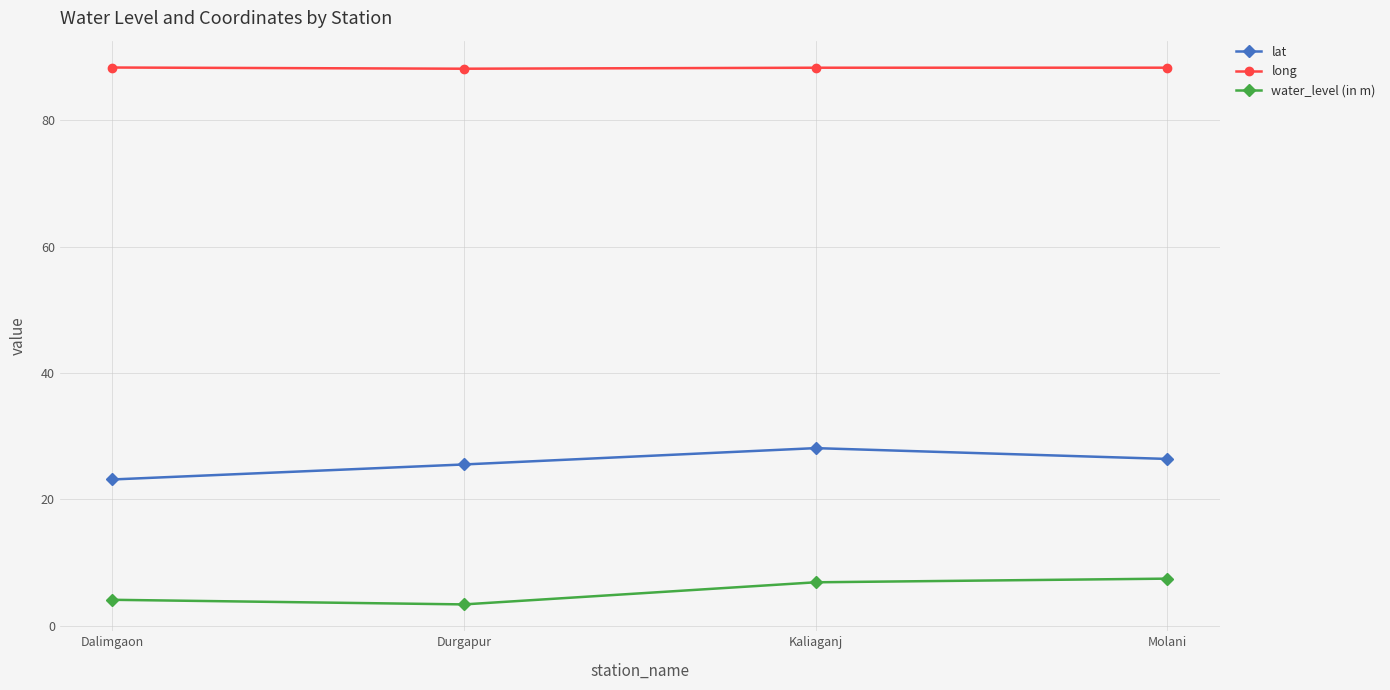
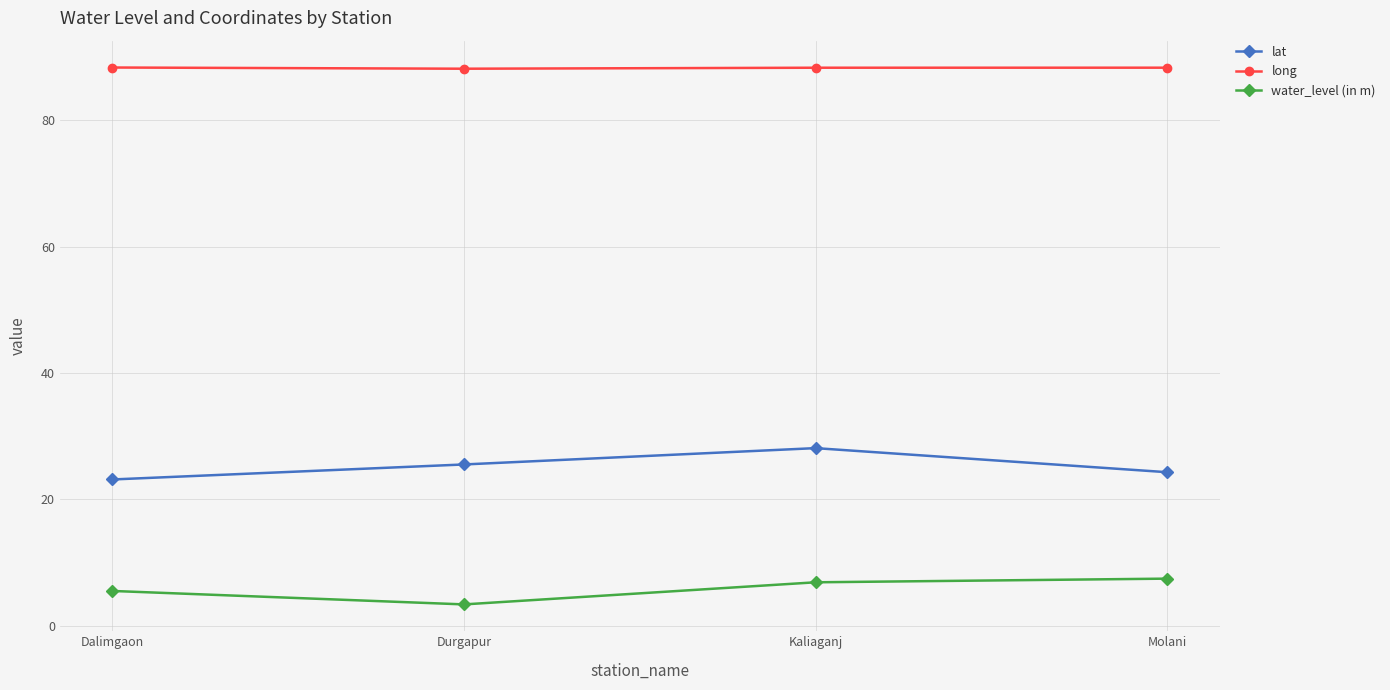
  {
    "lat": {
      "Dalimgaon": 23,
      "Durgapur": 26,
      "Kaliaganj": 28,
-     "Molani": 26
+     "Molani": 24
    },
    "long": {
      "Dalimgaon": 88,
      "Durgapur": 88,
      "Kaliaganj": 88,
      "Molani": 88
    },
    "water_level (in m)": {
-     "Dalimgaon": 4,
+     "Dalimgaon": 6,
      "Durgapur": 3,
      "Kaliaganj": 7,
      "Molani": 7
    }
  }
